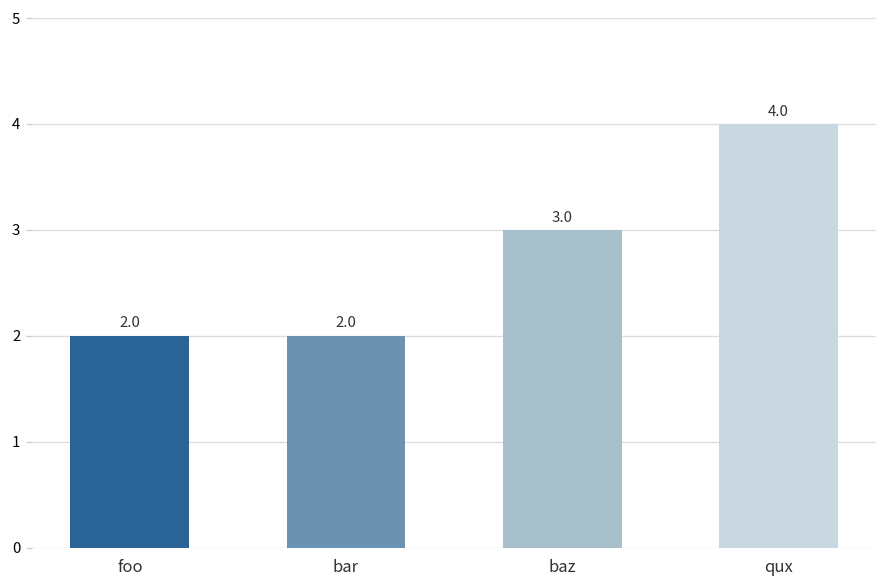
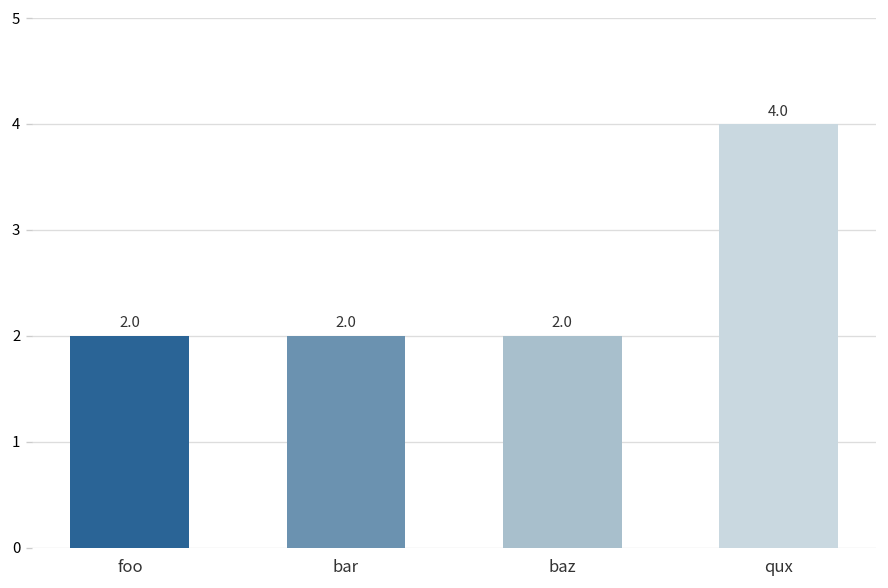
  {
    "foo": 2.0,
    "bar": 2.0,
-   "baz": 3.0,
+   "baz": 2.0,
    "qux": 4.0
  }
